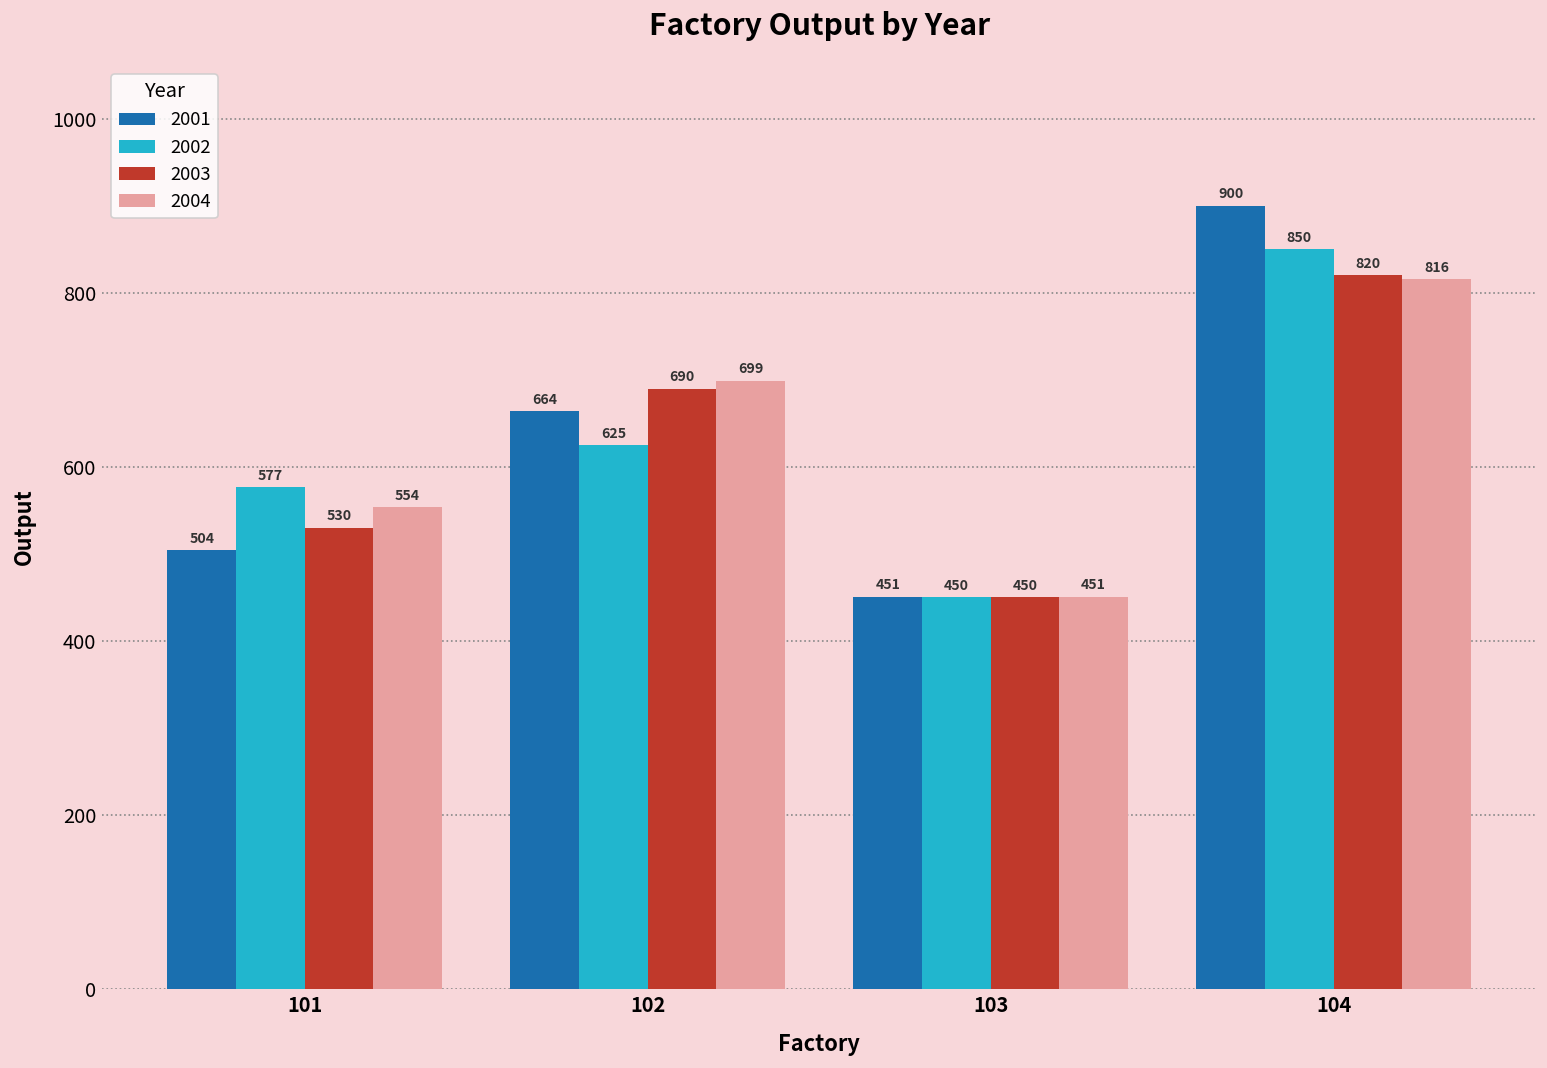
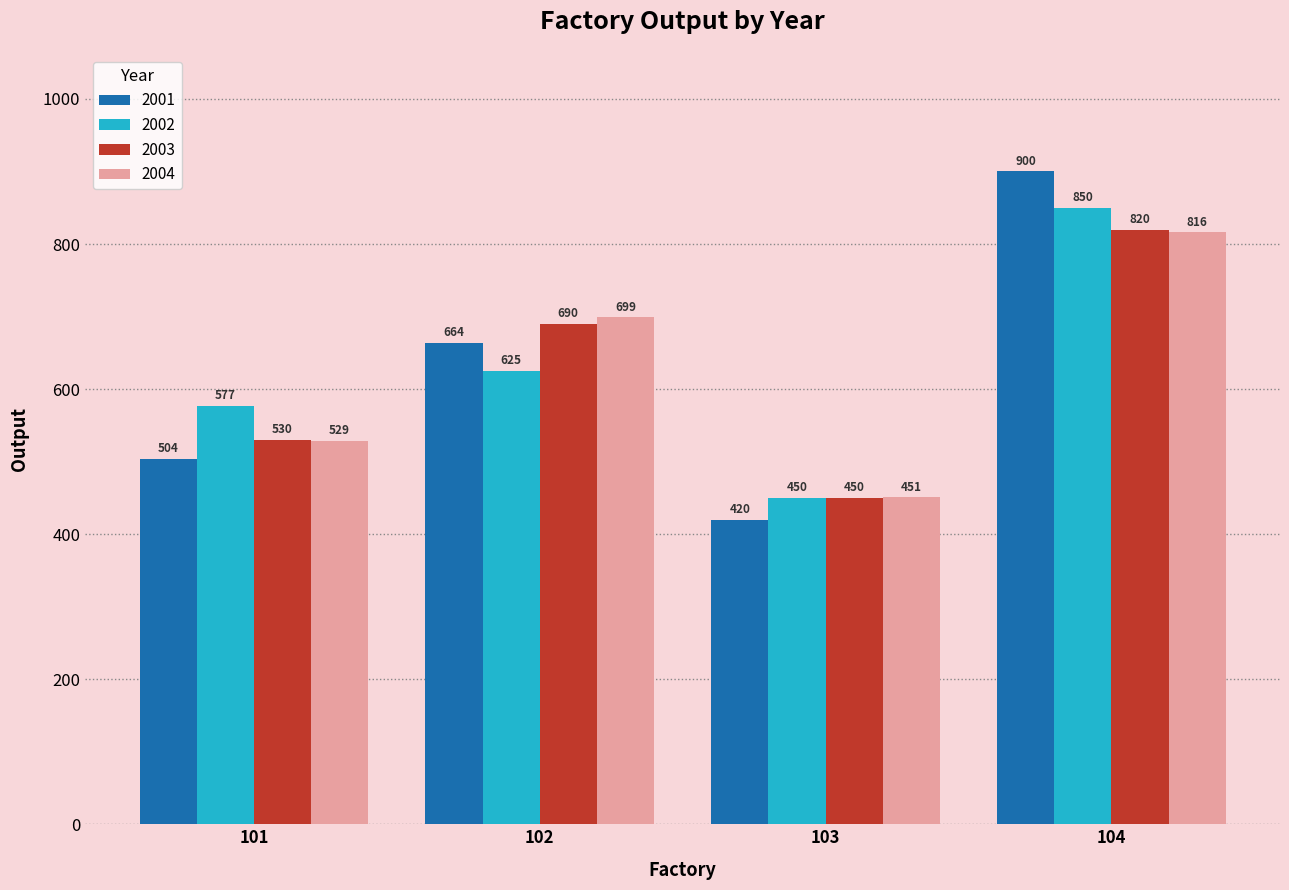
  {
    "2001": {
      "101": 504,
      "102": 664,
-     "103": 451,
+     "103": 420,
      "104": 900
    },
    "2002": {
      "101": 577,
      "102": 625,
      "103": 450,
      "104": 850
    },
    "2003": {
      "101": 530,
      "102": 690,
      "103": 450,
      "104": 820
    },
    "2004": {
-     "101": 554,
+     "101": 529,
      "102": 699,
      "103": 451,
      "104": 816
    }
  }
